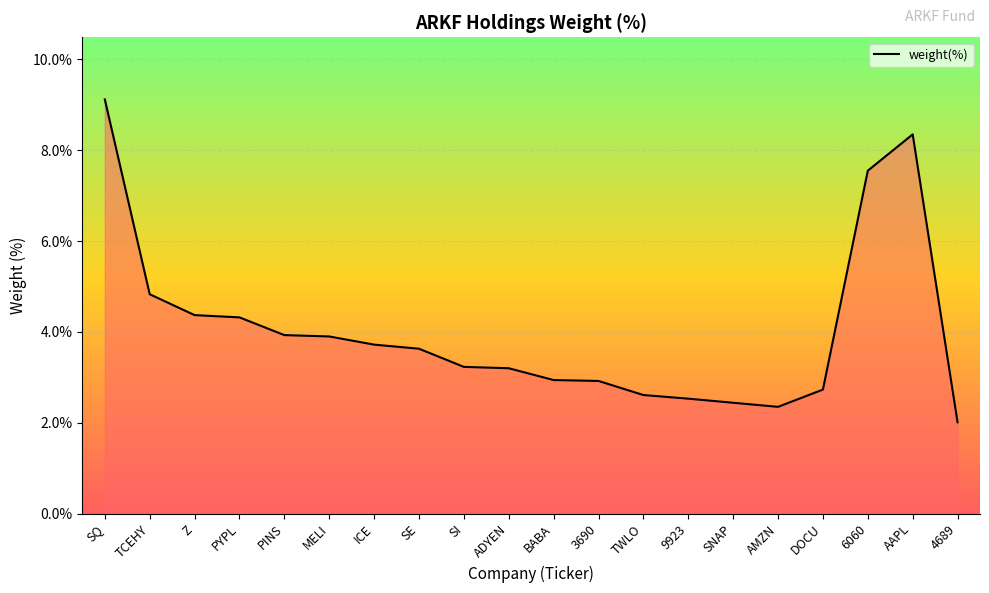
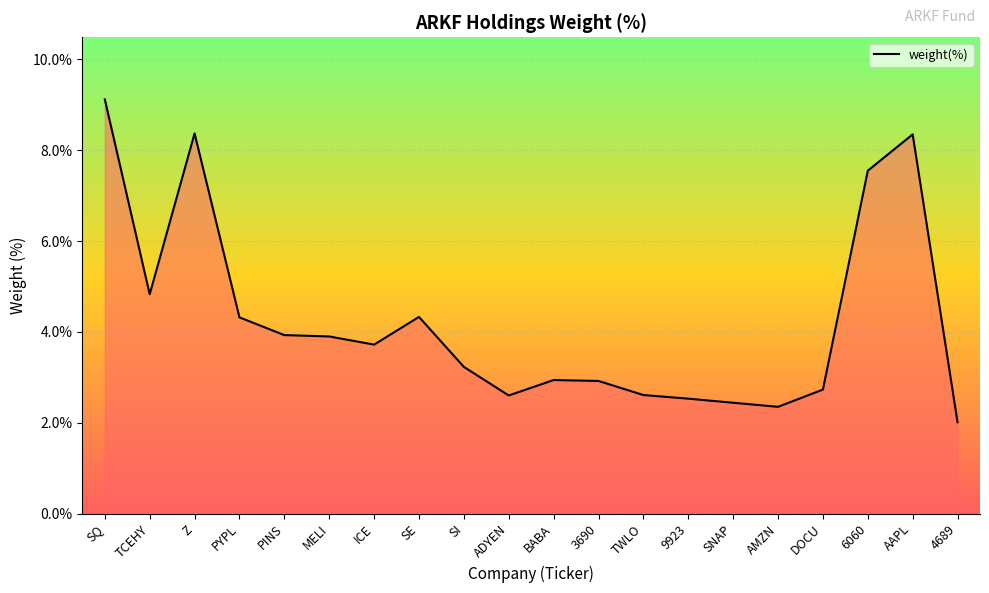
  {
    "SQ": "9.1%",
    "TCEHY": "4.8%",
-   "Z": "4.4%",
+   "Z": "8.4%",
    "PYPL": "4.3%",
    "PINS": "3.9%",
    "MELI": "3.9%",
    "ICE": "3.7%",
-   "SE": "3.6%",
+   "SE": "4.3%",
    "SI": "3.2%",
-   "ADYEN": "3.2%",
+   "ADYEN": "2.6%",
    "BABA": "2.9%",
    "3690": "2.9%",
    "TWLO": "2.6%",
    "9923": "2.5%",
    "SNAP": "2.4%",
    "AMZN": "2.4%",
    "DOCU": "2.7%",
    "6060": "7.6%",
    "AAPL": "8.4%",
    "4689": "2.0%"
  }
